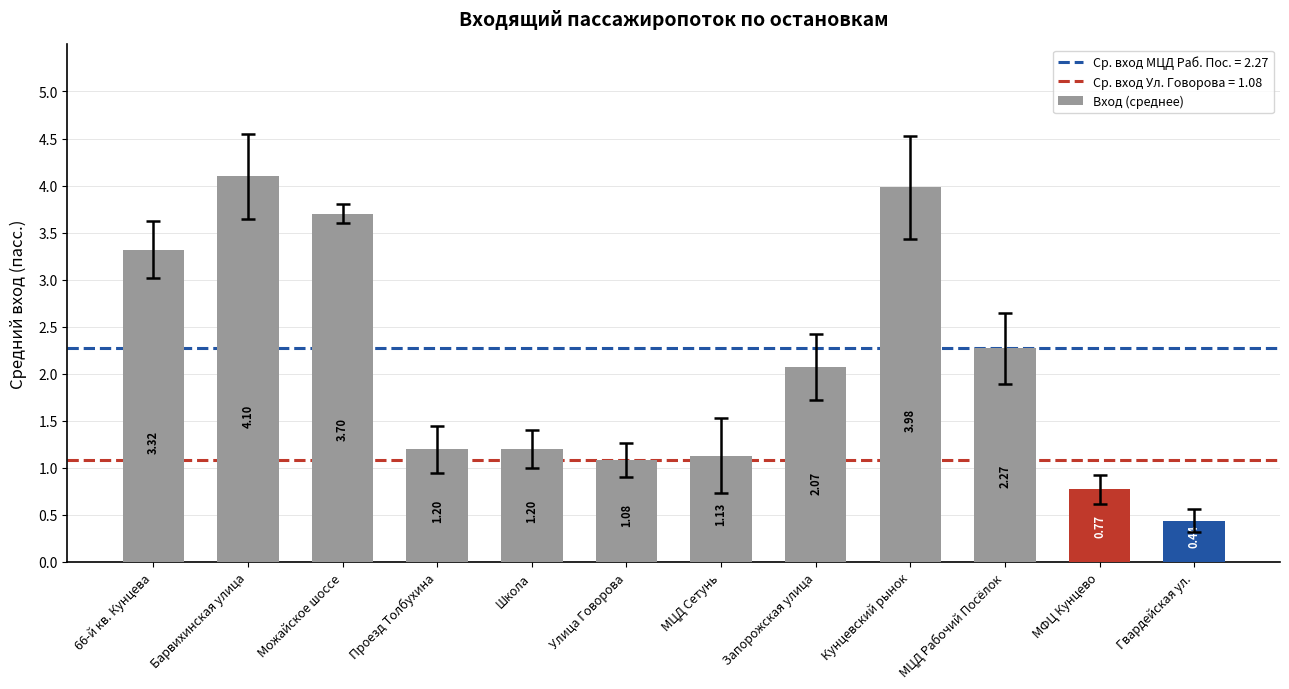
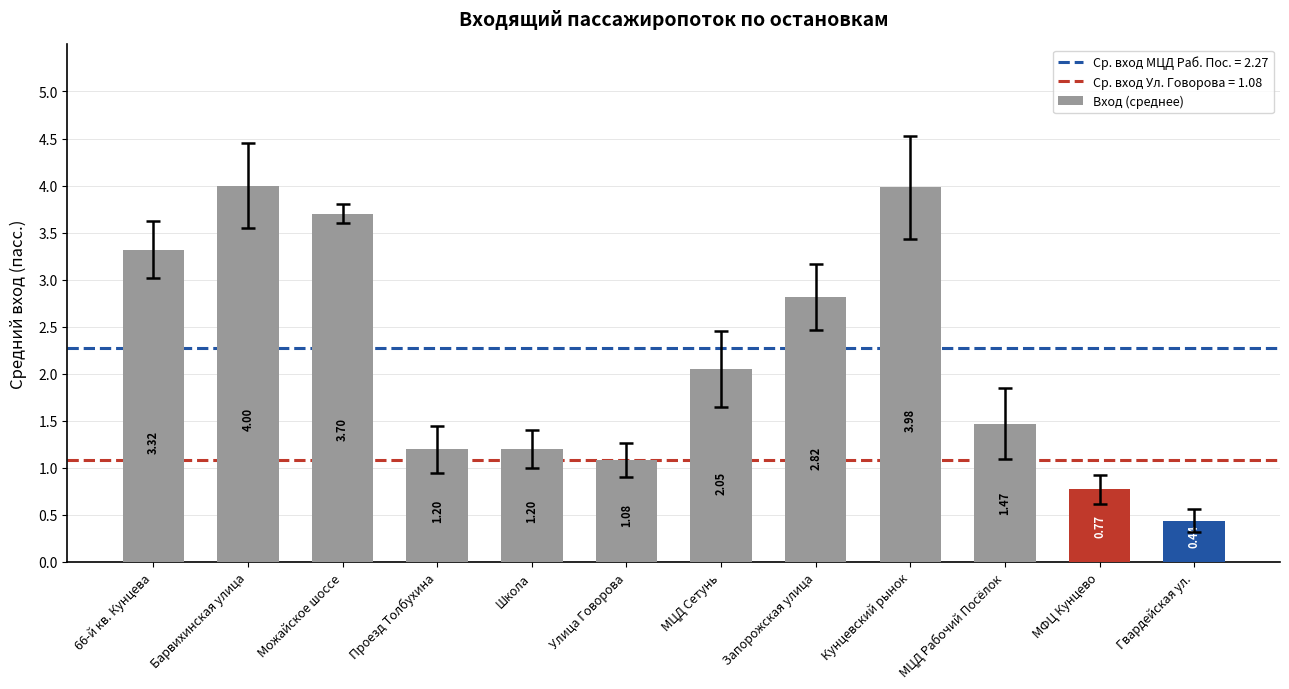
  {
    "Вход (среднее)": {
      "66-й кв. Кунцева": 3.32,
-     "Барвихинская улица": 4.10,
+     "Барвихинская улица": 4.00,
      "Можайское шоссе": 3.70,
      "Проезд Толбухина": 1.20,
      "Школа": 1.20,
      "Улица Говорова": 1.08,
-     "МЦД Сетунь": 1.13,
-     "Запорожская улица": 2.07,
+     "МЦД Сетунь": 2.05,
+     "Запорожская улица": 2.82,
      "Кунцевский рынок": 3.98,
-     "МЦД Рабочий Посёлок": 2.27,
+     "МЦД Рабочий Посёлок": 1.47,
      "МФЦ Кунцево": 0.77
    }
  }
